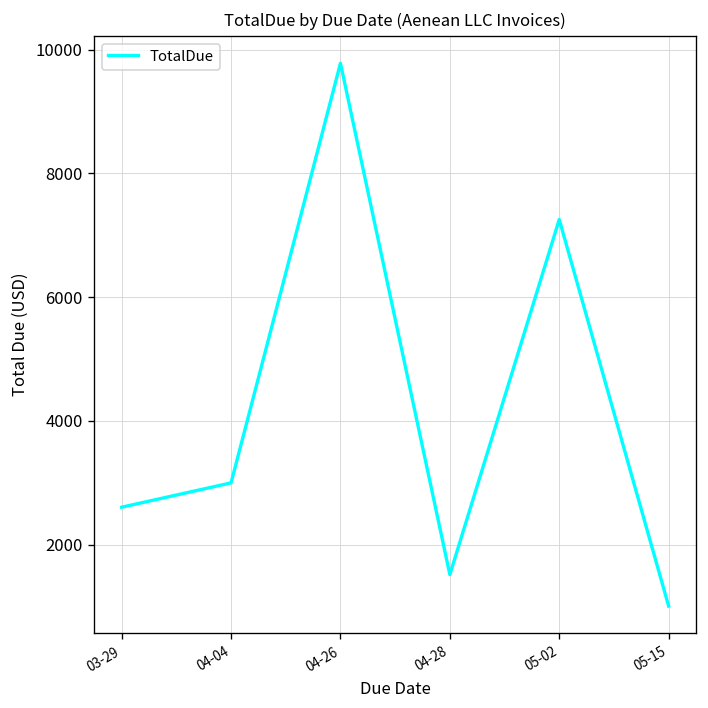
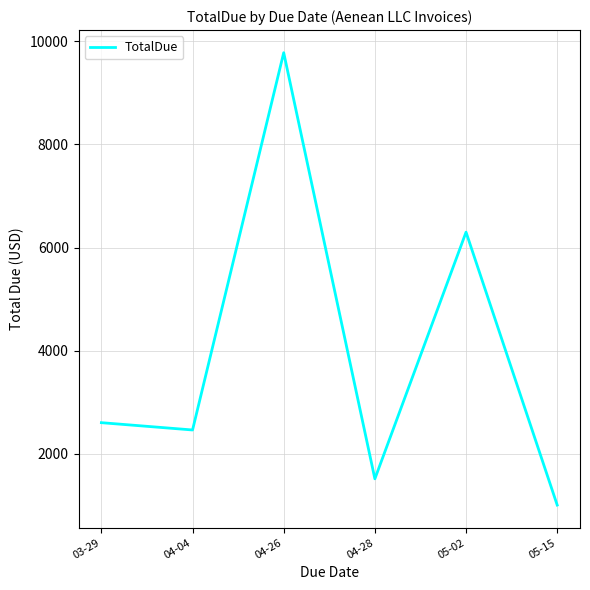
  {
    "03-29": 2600,
-   "04-04": 3000,
+   "04-04": 2500,
    "04-26": 9800,
    "04-28": 1500,
-   "05-02": 7300,
+   "05-02": 6300,
    "05-15": 1000
  }
